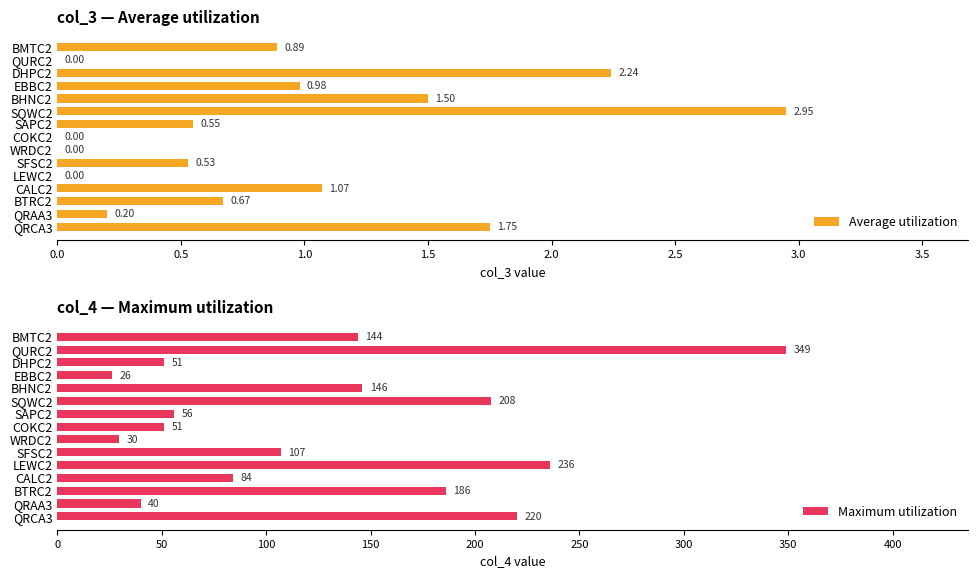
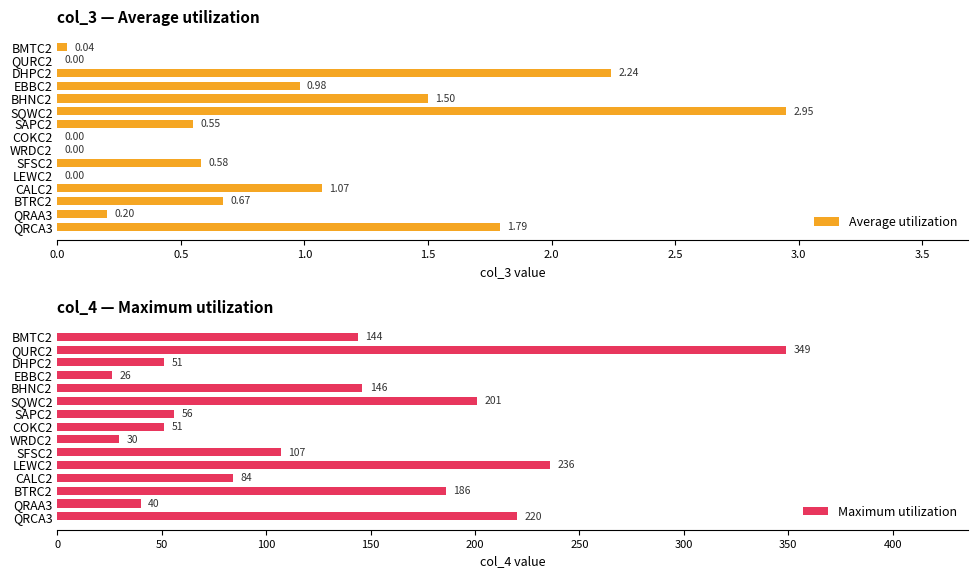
  {
    "col_3 — Average utilization": {
-     "BMTC2": 0.89,
+     "BMTC2": 0.04,
      "QURC2": 0.00,
      "DHPC2": 2.24,
      "EBBC2": 0.98,
      "BHNC2": 1.50,
      "SQWC2": 2.95,
      "SAPC2": 0.55,
      "COKC2": 0.00,
      "WRDC2": 0.00,
-     "SFSC2": 0.53,
+     "SFSC2": 0.58,
      "LEWC2": 0.00,
      "CALC2": 1.07,
      "BTRC2": 0.67,
      "QRAA3": 0.20,
-     "QRCA3": 1.75
+     "QRCA3": 1.79
    },
    "col_4 — Maximum utilization": {
      "BMTC2": 144,
      "QURC2": 349,
      "DHPC2": 51,
      "EBBC2": 26,
      "BHNC2": 146,
-     "SQWC2": 208,
+     "SQWC2": 201,
      "SAPC2": 56,
      "COKC2": 51,
      "WRDC2": 30,
      "SFSC2": 107,
      "LEWC2": 236,
      "CALC2": 84,
      "BTRC2": 186,
      "QRAA3": 40,
      "QRCA3": 220
    }
  }
